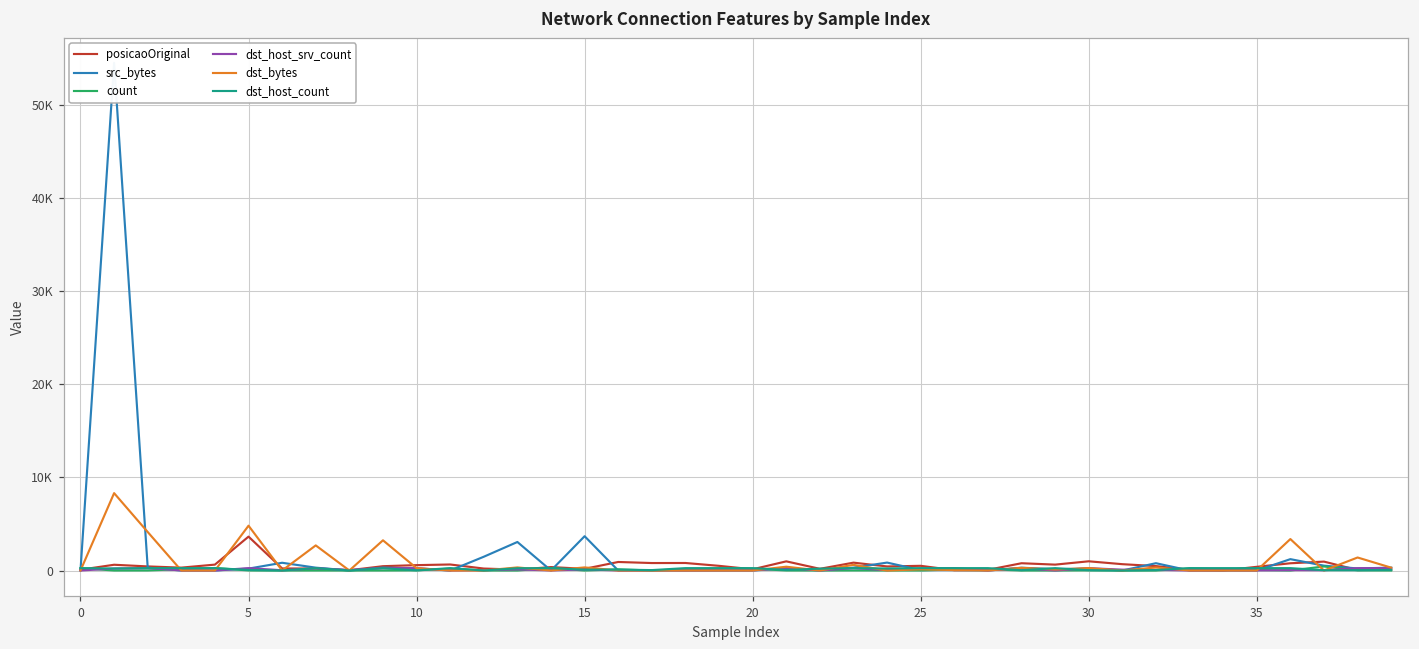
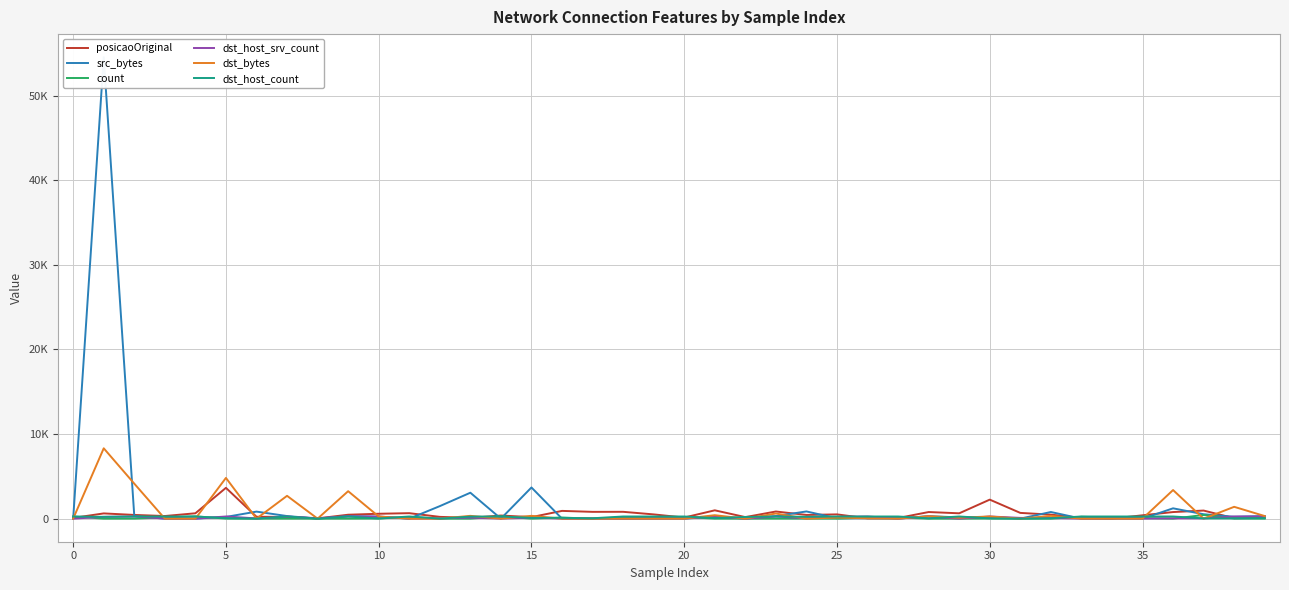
  {
    "posicaoOriginal": {
      "5": 4000,
      "10": 1000,
-     "30": 1000
+     "30": 2000
    },
    "src_bytes": {
      "15": 4000
    },
    "dst_bytes": {
      "5": 5000
    }
  }
